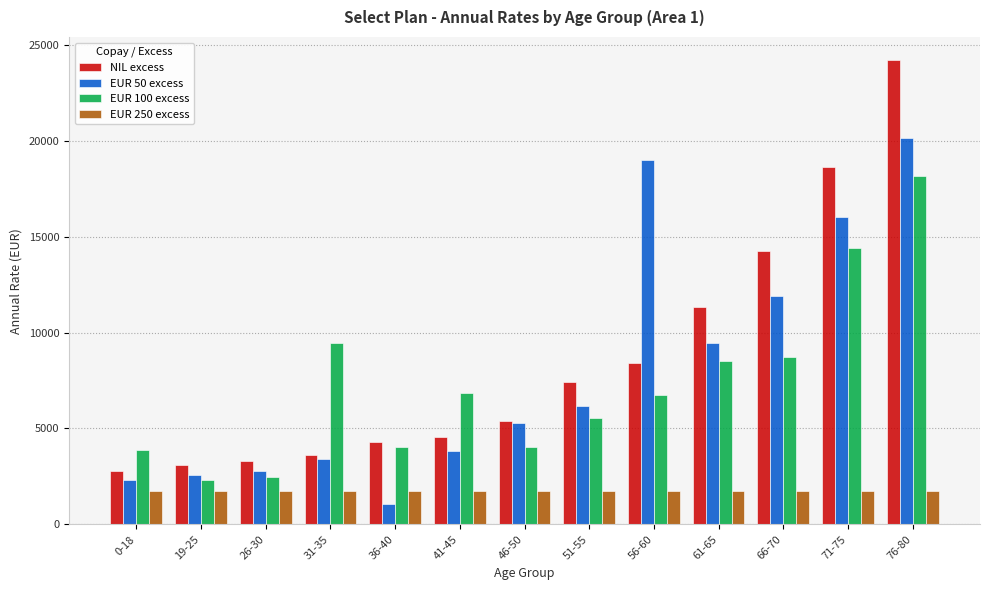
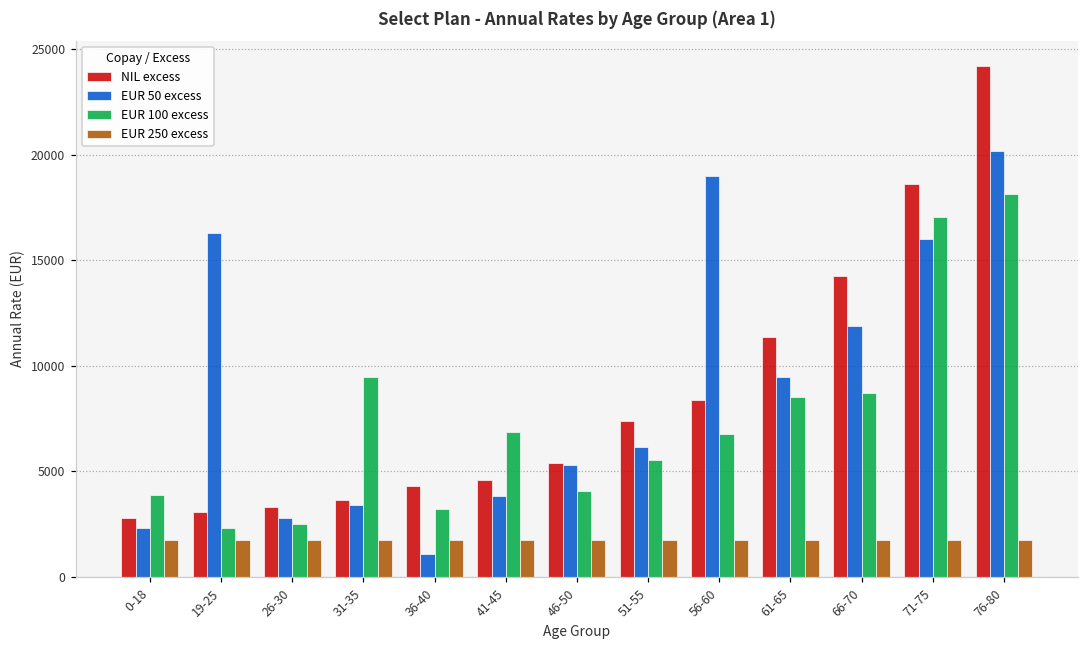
  {
    "NIL excess": {
      "0-18": 2800,
      "19-25": 3100,
      "26-30": 3300,
      "31-35": 3600,
      "36-40": 4300,
      "41-45": 4600,
      "46-50": 5400,
      "51-55": 7400,
      "56-60": 8400,
      "61-65": 11400,
      "66-70": 14300,
      "71-75": 18600,
      "76-80": 24200
    },
    "EUR 50 excess": {
      "0-18": 2300,
-     "19-25": 2600,
+     "19-25": 16300,
      "26-30": 2800,
      "31-35": 3400,
      "36-40": 1100,
      "41-45": 3800,
      "46-50": 5300,
      "51-55": 6200,
      "56-60": 19000,
      "61-65": 9500,
      "66-70": 11900,
      "71-75": 16000,
      "76-80": 20200
    },
    "EUR 100 excess": {
      "0-18": 3900,
      "19-25": 2300,
      "26-30": 2500,
      "31-35": 9500,
-     "36-40": 4000,
+     "36-40": 3200,
      "41-45": 6900,
      "46-50": 4100,
      "51-55": 5600,
      "56-60": 6800,
      "61-65": 8500,
      "66-70": 8700,
-     "71-75": 14400,
+     "71-75": 17100,
      "76-80": 18100
    },
    "EUR 250 excess": {
      "0-18": 1700,
      "19-25": 1700,
      "26-30": 1700,
      "31-35": 1700,
      "36-40": 1700,
      "41-45": 1700,
      "46-50": 1700,
      "51-55": 1700,
      "56-60": 1700,
      "61-65": 1700,
      "66-70": 1700,
      "71-75": 1700,
      "76-80": 1700
    }
  }
